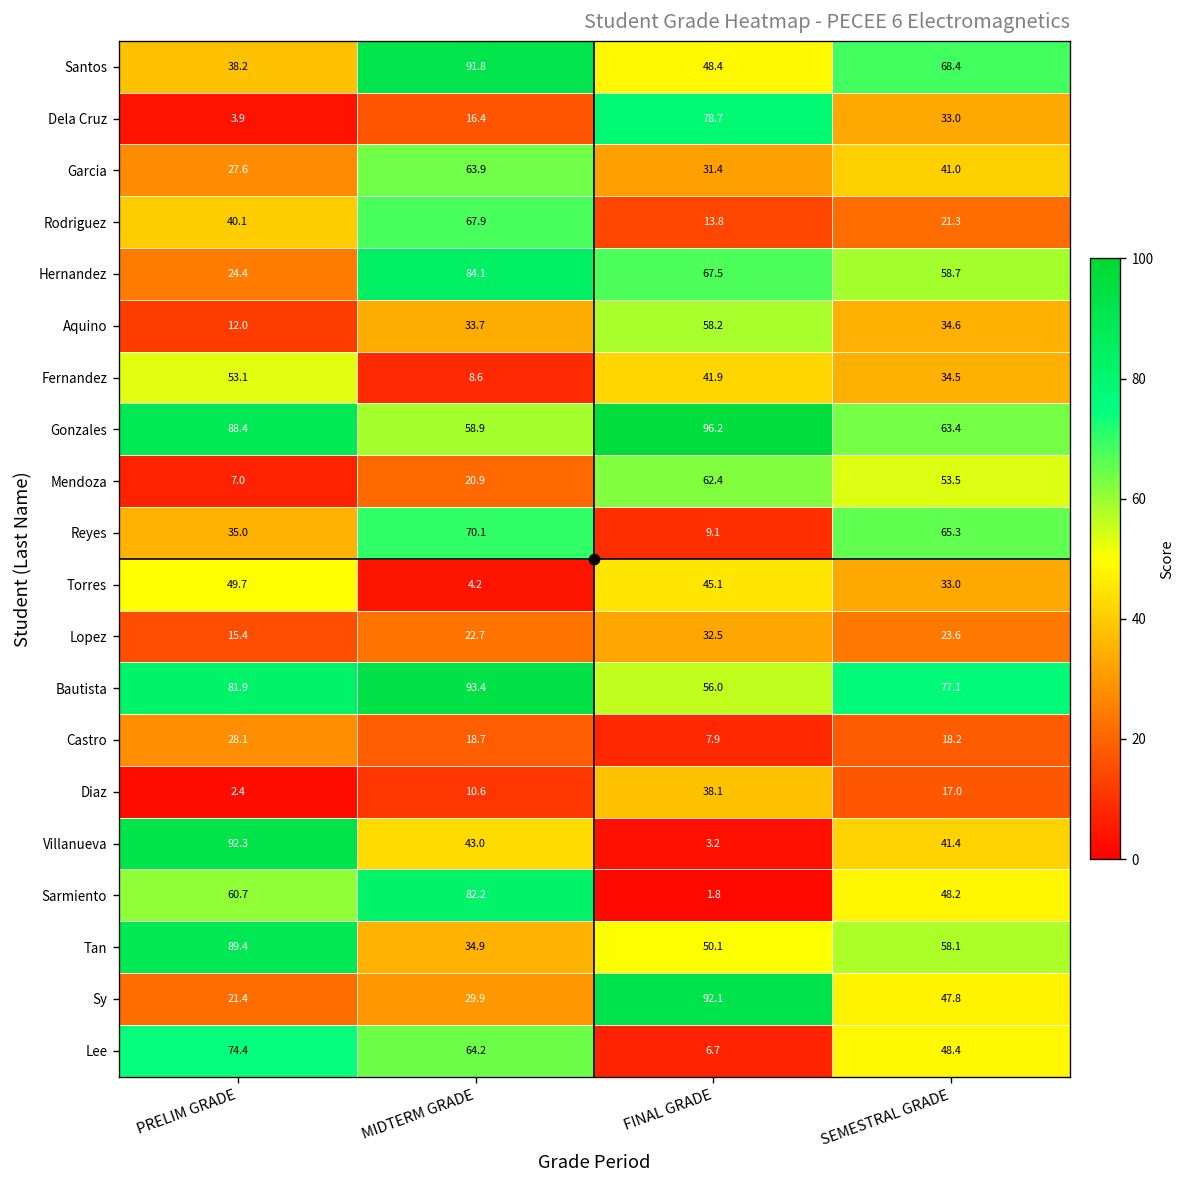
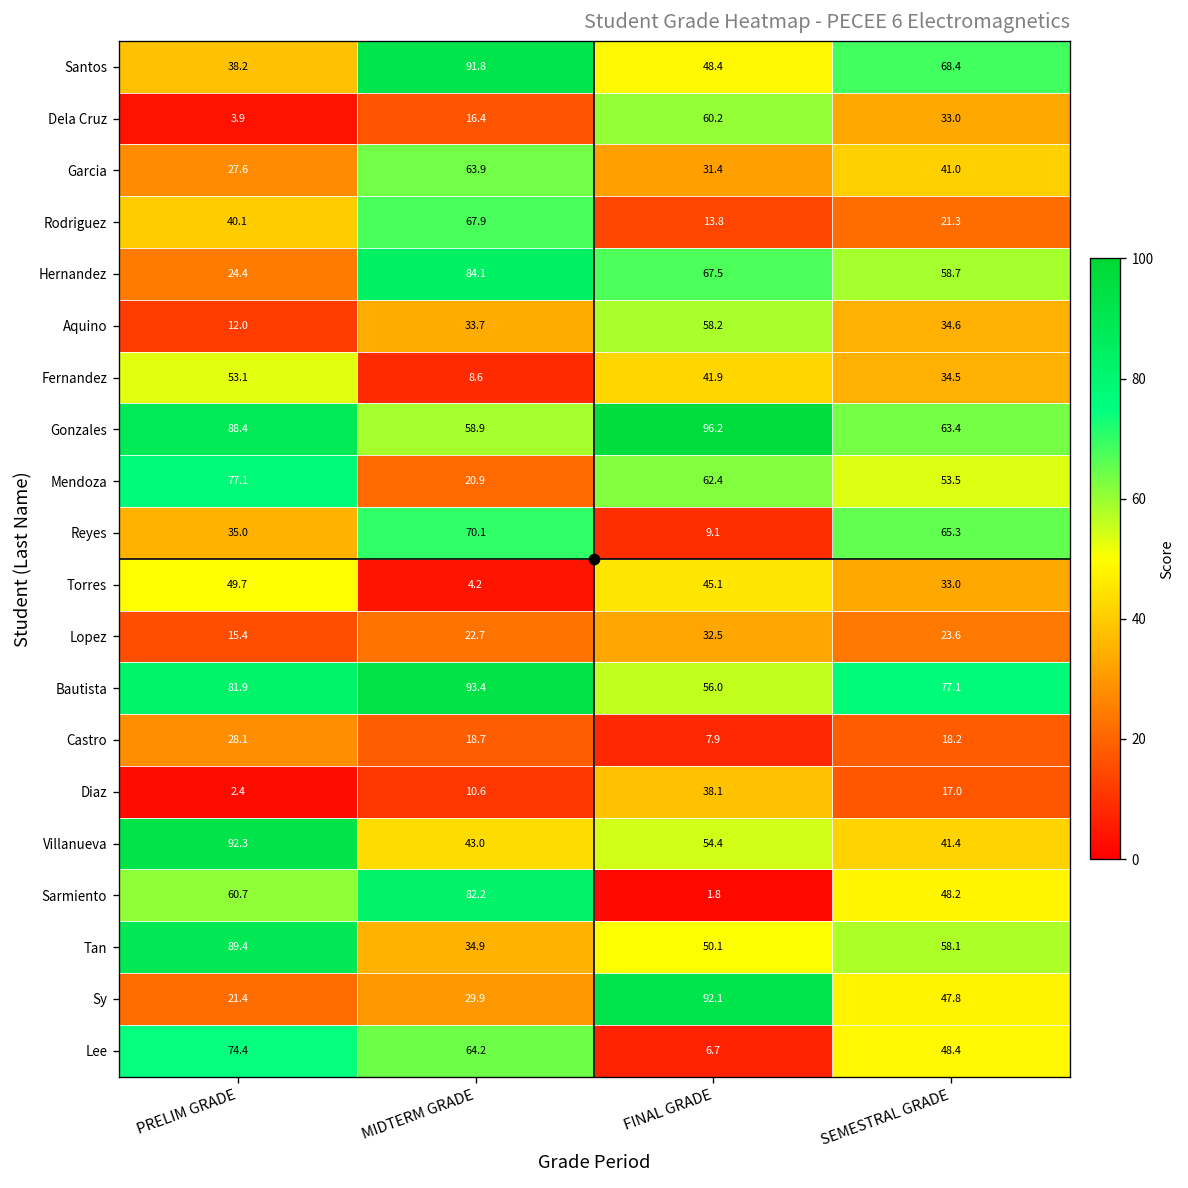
  {
    "Santos": {
      "PRELIM GRADE": 38.2,
      "MIDTERM GRADE": 91.8,
      "FINAL GRADE": 48.4,
      "SEMESTRAL GRADE": 68.4
    },
    "Dela Cruz": {
      "PRELIM GRADE": 3.9,
      "MIDTERM GRADE": 16.4,
-     "FINAL GRADE": 78.7,
+     "FINAL GRADE": 60.2,
      "SEMESTRAL GRADE": 33.0
    },
    "Garcia": {
      "PRELIM GRADE": 27.6,
      "MIDTERM GRADE": 63.9,
      "FINAL GRADE": 31.4,
      "SEMESTRAL GRADE": 41.0
    },
    "Rodriguez": {
      "PRELIM GRADE": 40.1,
      "MIDTERM GRADE": 67.9,
      "FINAL GRADE": 13.8,
      "SEMESTRAL GRADE": 21.3
    },
    "Hernandez": {
      "PRELIM GRADE": 24.4,
      "MIDTERM GRADE": 84.1,
      "FINAL GRADE": 67.5,
      "SEMESTRAL GRADE": 58.7
    },
    "Aquino": {
      "PRELIM GRADE": 12.0,
      "MIDTERM GRADE": 33.7,
      "FINAL GRADE": 58.2,
      "SEMESTRAL GRADE": 34.6
    },
    "Fernandez": {
      "PRELIM GRADE": 53.1,
      "MIDTERM GRADE": 8.6,
      "FINAL GRADE": 41.9,
      "SEMESTRAL GRADE": 34.5
    },
    "Gonzales": {
      "PRELIM GRADE": 88.4,
      "MIDTERM GRADE": 58.9,
      "FINAL GRADE": 96.2,
      "SEMESTRAL GRADE": 63.4
    },
    "Mendoza": {
-     "PRELIM GRADE": 7.0,
+     "PRELIM GRADE": 77.1,
      "MIDTERM GRADE": 20.9,
      "FINAL GRADE": 62.4,
      "SEMESTRAL GRADE": 53.5
    },
    "Reyes": {
      "PRELIM GRADE": 35.0,
      "MIDTERM GRADE": 70.1,
      "FINAL GRADE": 9.1,
      "SEMESTRAL GRADE": 65.3
    },
    "Torres": {
      "PRELIM GRADE": 49.7,
      "MIDTERM GRADE": 4.2,
      "FINAL GRADE": 45.1,
      "SEMESTRAL GRADE": 33.0
    },
    "Lopez": {
      "PRELIM GRADE": 15.4,
      "MIDTERM GRADE": 22.7,
      "FINAL GRADE": 32.5,
      "SEMESTRAL GRADE": 23.6
    },
    "Bautista": {
      "PRELIM GRADE": 81.9,
      "MIDTERM GRADE": 93.4,
      "FINAL GRADE": 56.0,
      "SEMESTRAL GRADE": 77.1
    },
    "Castro": {
      "PRELIM GRADE": 28.1,
      "MIDTERM GRADE": 18.7,
      "FINAL GRADE": 7.9,
      "SEMESTRAL GRADE": 18.2
    },
    "Diaz": {
      "PRELIM GRADE": 2.4,
      "MIDTERM GRADE": 10.6,
      "FINAL GRADE": 38.1,
      "SEMESTRAL GRADE": 17.0
    },
    "Villanueva": {
      "PRELIM GRADE": 92.3,
      "MIDTERM GRADE": 43.0,
-     "FINAL GRADE": 3.2,
+     "FINAL GRADE": 54.4,
      "SEMESTRAL GRADE": 41.4
    },
    "Sarmiento": {
      "PRELIM GRADE": 60.7,
      "MIDTERM GRADE": 82.2,
      "FINAL GRADE": 1.8,
      "SEMESTRAL GRADE": 48.2
    },
    "Tan": {
      "PRELIM GRADE": 89.4,
      "MIDTERM GRADE": 34.9,
      "FINAL GRADE": 50.1,
      "SEMESTRAL GRADE": 58.1
    },
    "Sy": {
      "PRELIM GRADE": 21.4,
      "MIDTERM GRADE": 29.9,
      "FINAL GRADE": 92.1,
      "SEMESTRAL GRADE": 47.8
    },
    "Lee": {
      "PRELIM GRADE": 74.4,
      "MIDTERM GRADE": 64.2,
      "FINAL GRADE": 6.7,
      "SEMESTRAL GRADE": 48.4
    }
  }
